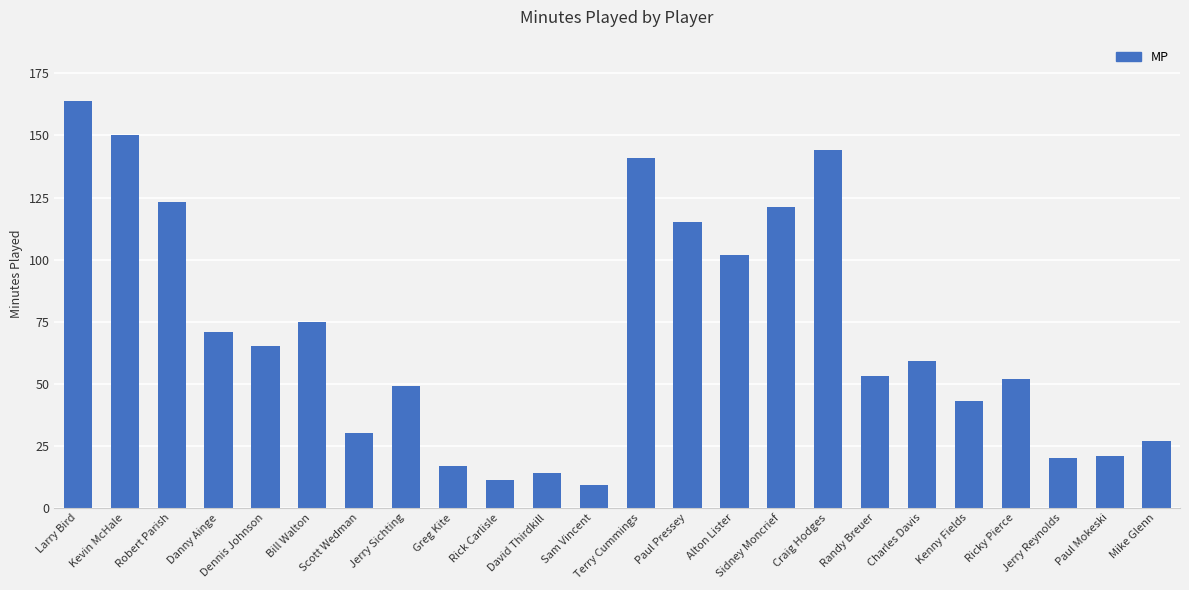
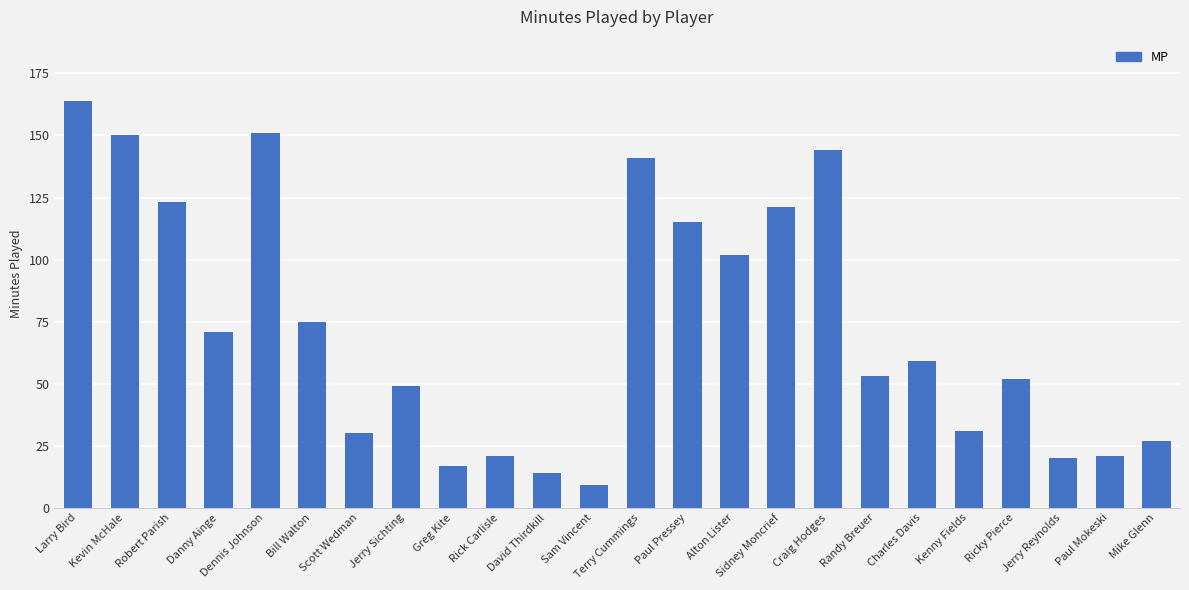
  {
    "Larry Bird": 164,
    "Kevin McHale": 150,
    "Robert Parish": 123,
    "Danny Ainge": 71,
-   "Dennis Johnson": 65,
+   "Dennis Johnson": 151,
    "Bill Walton": 75,
    "Scott Wedman": 30,
    "Jerry Sichting": 49,
    "Greg Kite": 17,
-   "Rick Carlisle": 11,
+   "Rick Carlisle": 21,
    "David Thirdkill": 14,
    "Sam Vincent": 9,
    "Terry Cummings": 141,
    "Paul Pressey": 115,
    "Alton Lister": 102,
    "Sidney Moncrief": 121,
    "Craig Hodges": 144,
    "Randy Breuer": 53,
    "Charles Davis": 59,
-   "Kenny Fields": 43,
+   "Kenny Fields": 31,
    "Ricky Pierce": 52,
    "Jerry Reynolds": 20,
    "Paul Mokeski": 21,
    "Mike Glenn": 27
  }
